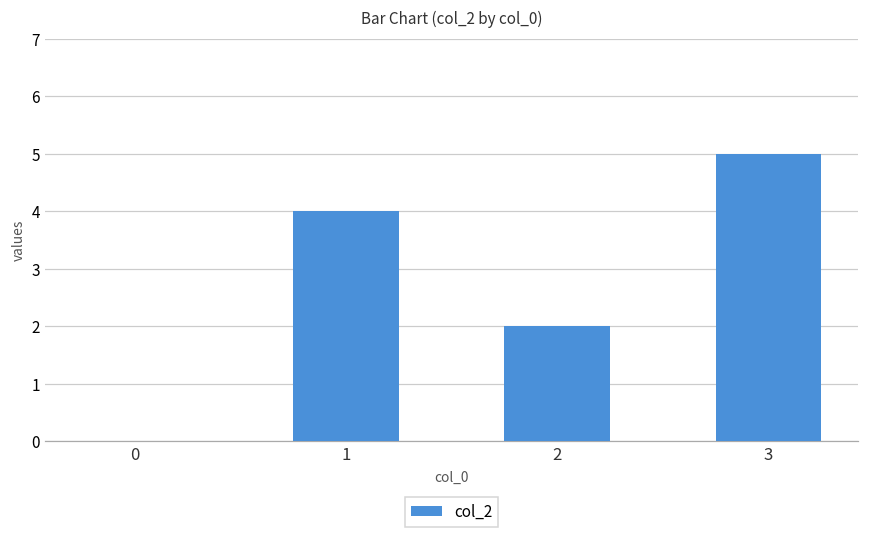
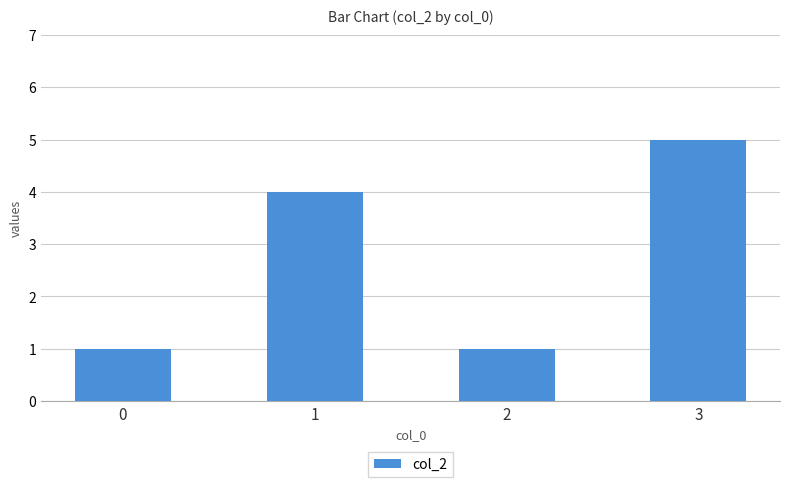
  {
-   "0": 0,
+   "0": 1,
    "1": 4,
-   "2": 2,
+   "2": 1,
    "3": 5
  }
